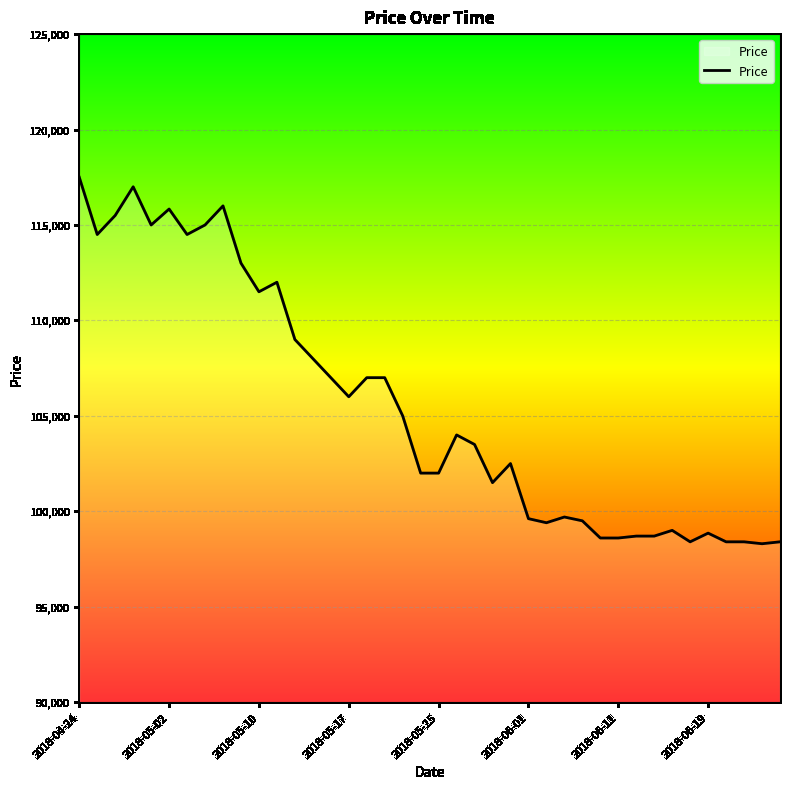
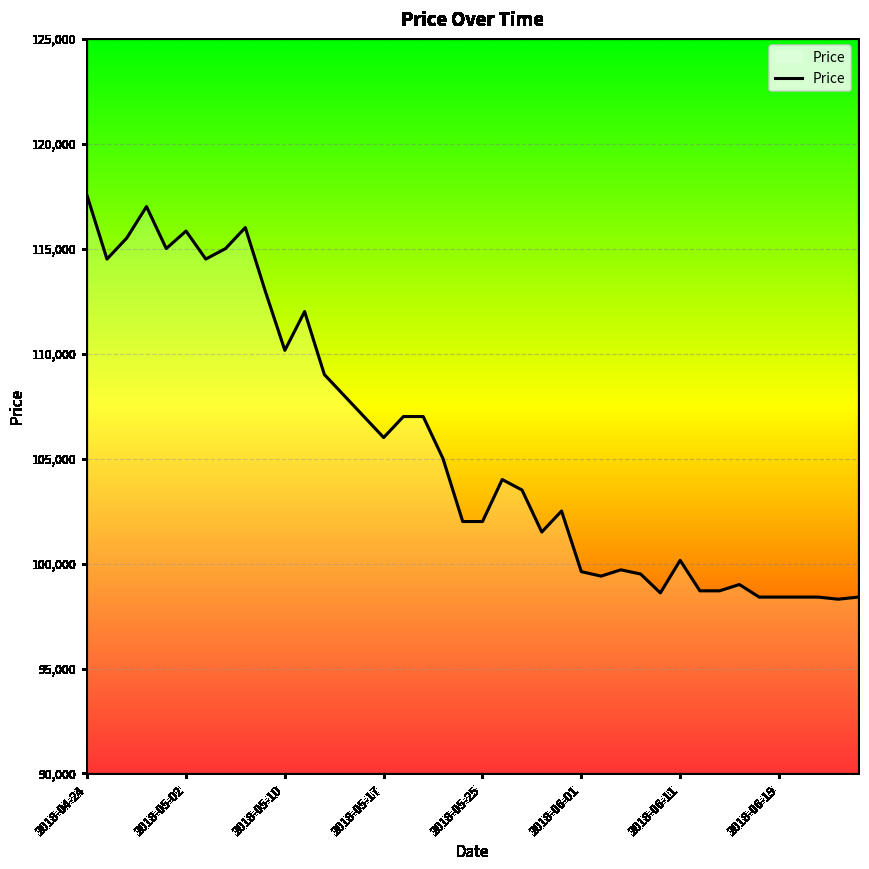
  {
    "2018-04-24": "117,500",
    "2018-05-02": "115,800",
-   "2018-05-10": "111,500",
+   "2018-05-10": "110,200",
    "2018-05-17": "106,000",
    "2018-05-25": "102,000",
    "2018-06-01": "99,600",
-   "2018-06-11": "98,600",
-   "2018-06-19": "98,900"
+   "2018-06-11": "100,200",
+   "2018-06-19": "98,400"
  }
